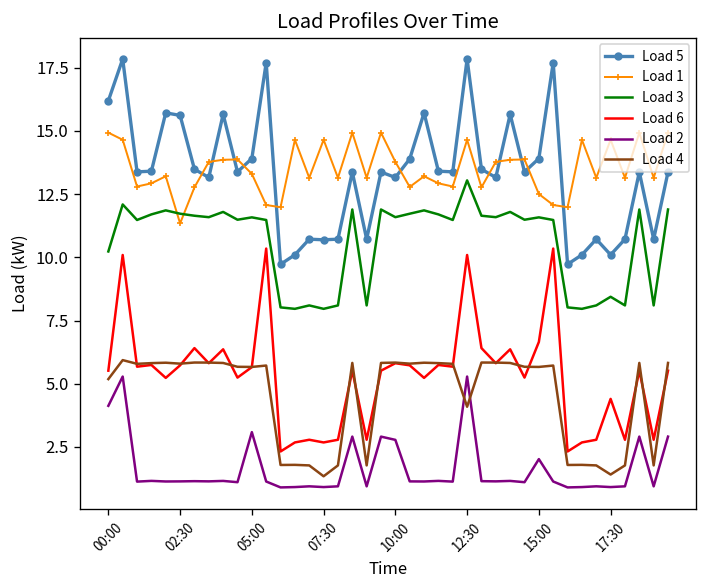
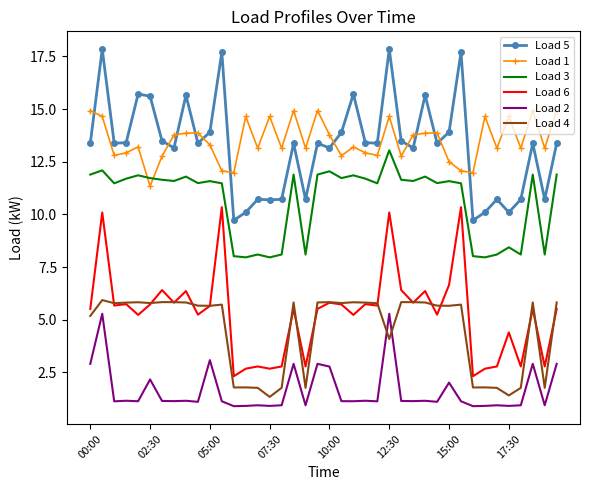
  {
    "Load 5": {
-     "00:00": 16.2,
+     "00:00": 13.4,
      "02:30": 15.6,
      "05:00": 13.9,
      "07:30": 10.7,
      "10:00": 13.2,
      "12:30": 17.8,
      "15:00": 13.9,
      "17:30": 10.1
    },
    "Load 1": {
      "00:00": 14.9,
      "02:30": 11.3,
      "05:00": 13.3,
      "07:30": 14.6,
      "10:00": 13.8,
      "12:30": 14.6,
      "15:00": 12.5
    },
    "Load 3": {
-     "00:00": 10.2,
+     "00:00": 11.9,
      "02:30": 11.7,
      "05:00": 11.6,
      "07:30": 8.0,
-     "10:00": 11.6,
+     "10:00": 12.0,
      "12:30": 13.0,
      "15:00": 11.6,
      "17:30": 8.4
    },
    "Load 6": {
      "00:00": 5.5,
      "07:30": 2.7,
      "12:30": 10.1,
      "15:00": 6.7,
      "17:30": 4.4
    },
    "Load 2": {
-     "00:00": 4.1,
-     "02:30": 1.1,
+     "00:00": 2.9,
+     "02:30": 2.2,
      "05:00": 3.1,
      "07:30": 0.9,
      "10:00": 2.8,
      "12:30": 5.3,
      "15:00": 2.0,
      "17:30": 0.9
    },
    "Load 4": {
      "00:00": 5.2,
      "07:30": 1.3,
      "12:30": 4.1,
      "15:00": 5.7,
      "17:30": 1.4
    }
  }
